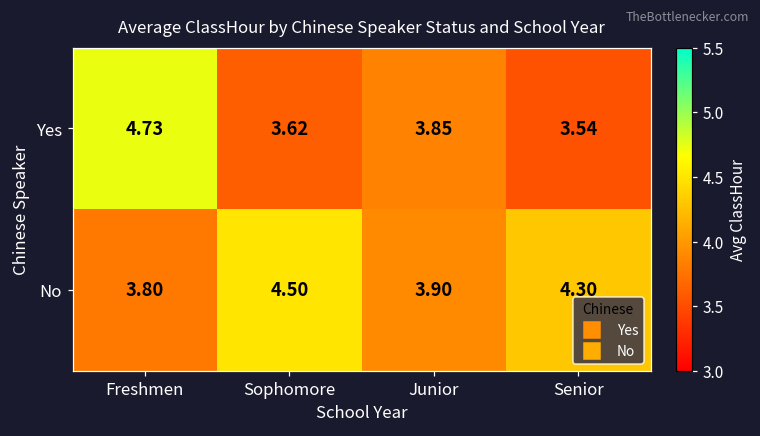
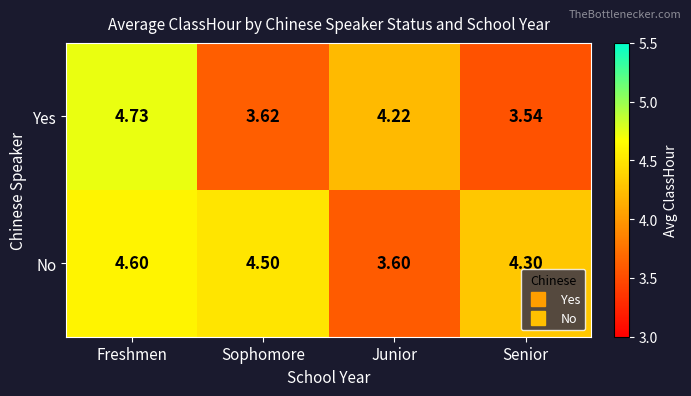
  {
    "Yes": {
      "Freshmen": 4.73,
      "Sophomore": 3.62,
-     "Junior": 3.85,
+     "Junior": 4.22,
      "Senior": 3.54
    },
    "No": {
-     "Freshmen": 3.80,
+     "Freshmen": 4.60,
      "Sophomore": 4.50,
-     "Junior": 3.90
+     "Junior": 3.60
    }
  }
